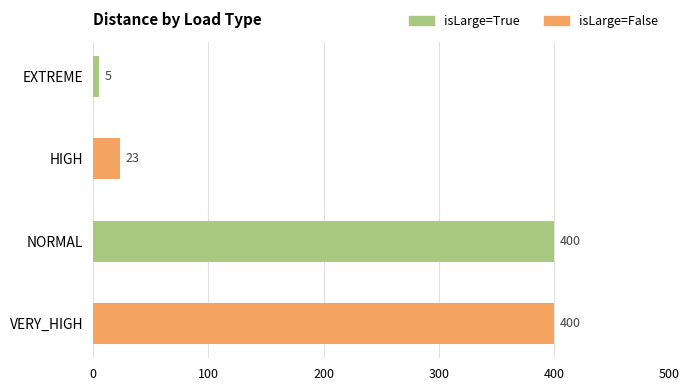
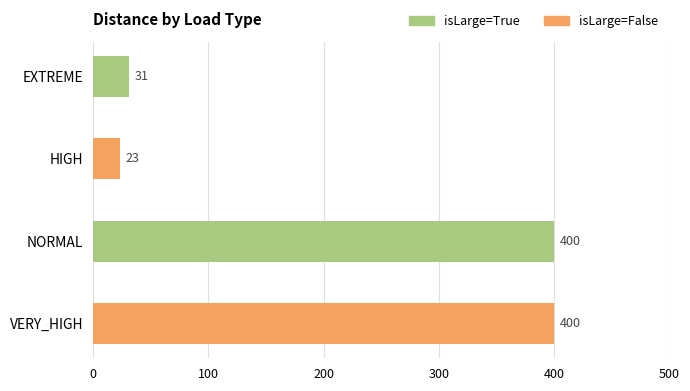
  {
-   "EXTREME": 5,
+   "EXTREME": 31,
    "HIGH": 23,
    "NORMAL": 400,
    "VERY_HIGH": 400
  }
